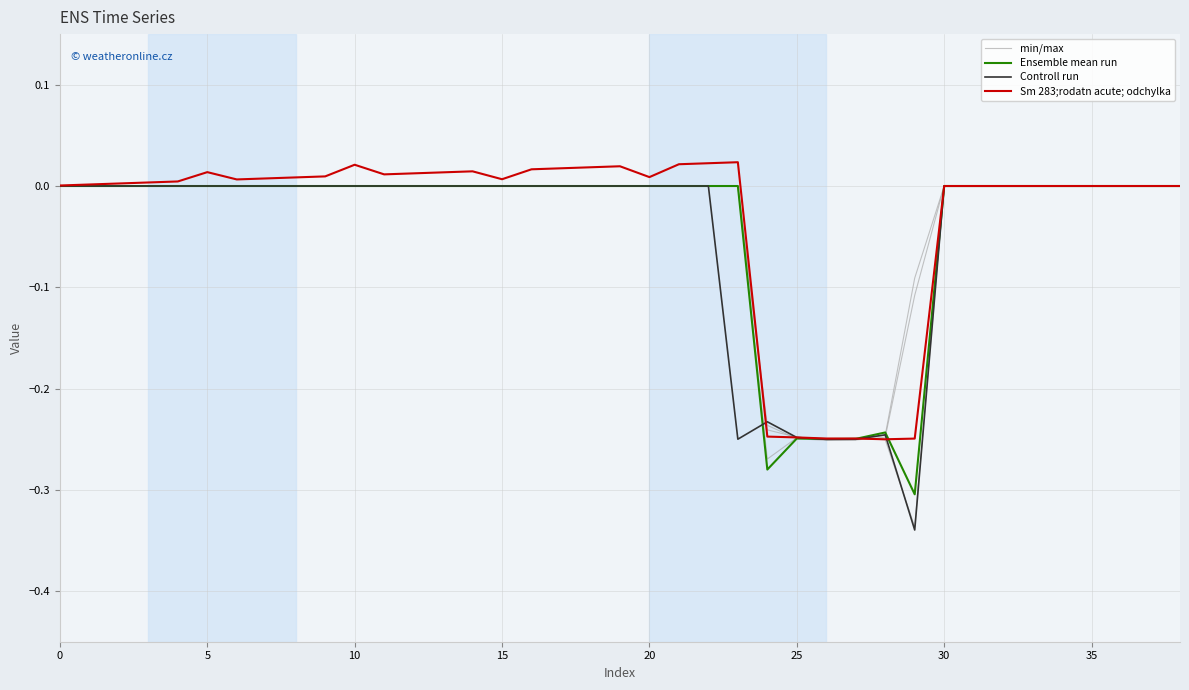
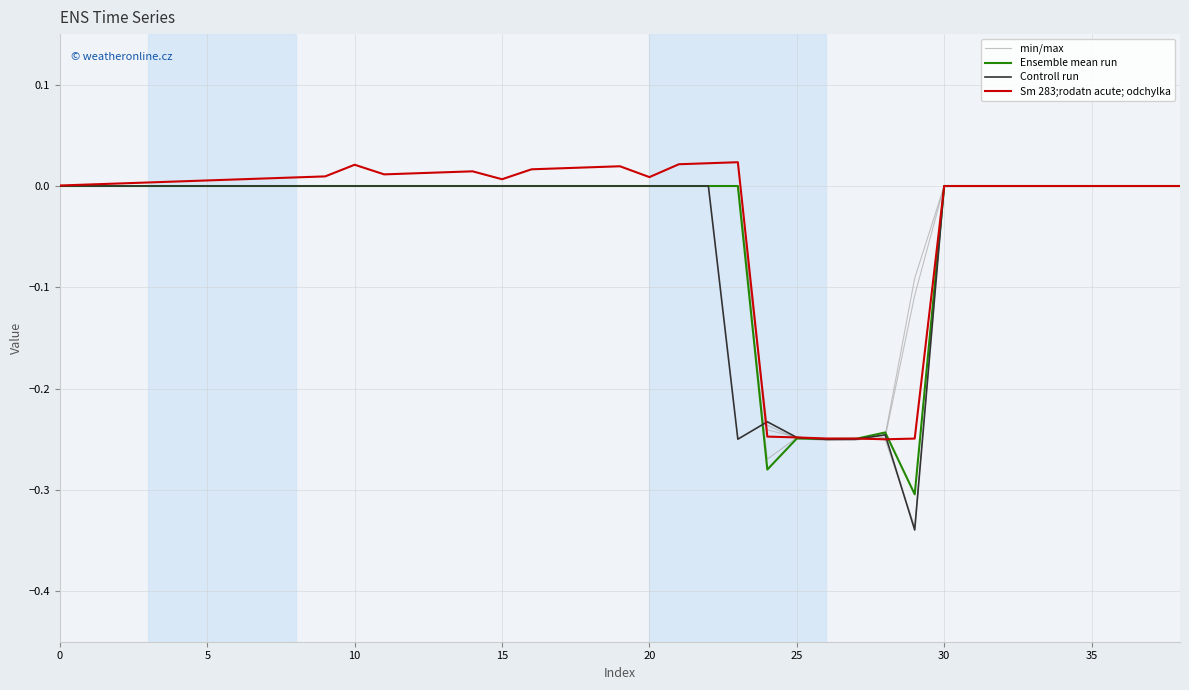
  {
    "Sm 283;rodatn acute; odchylka": {
-     "5": 0.014,
+     "5": 0.006,
      "10": 0.021,
      "15": 0.007,
      "20": 0.009
    }
  }
